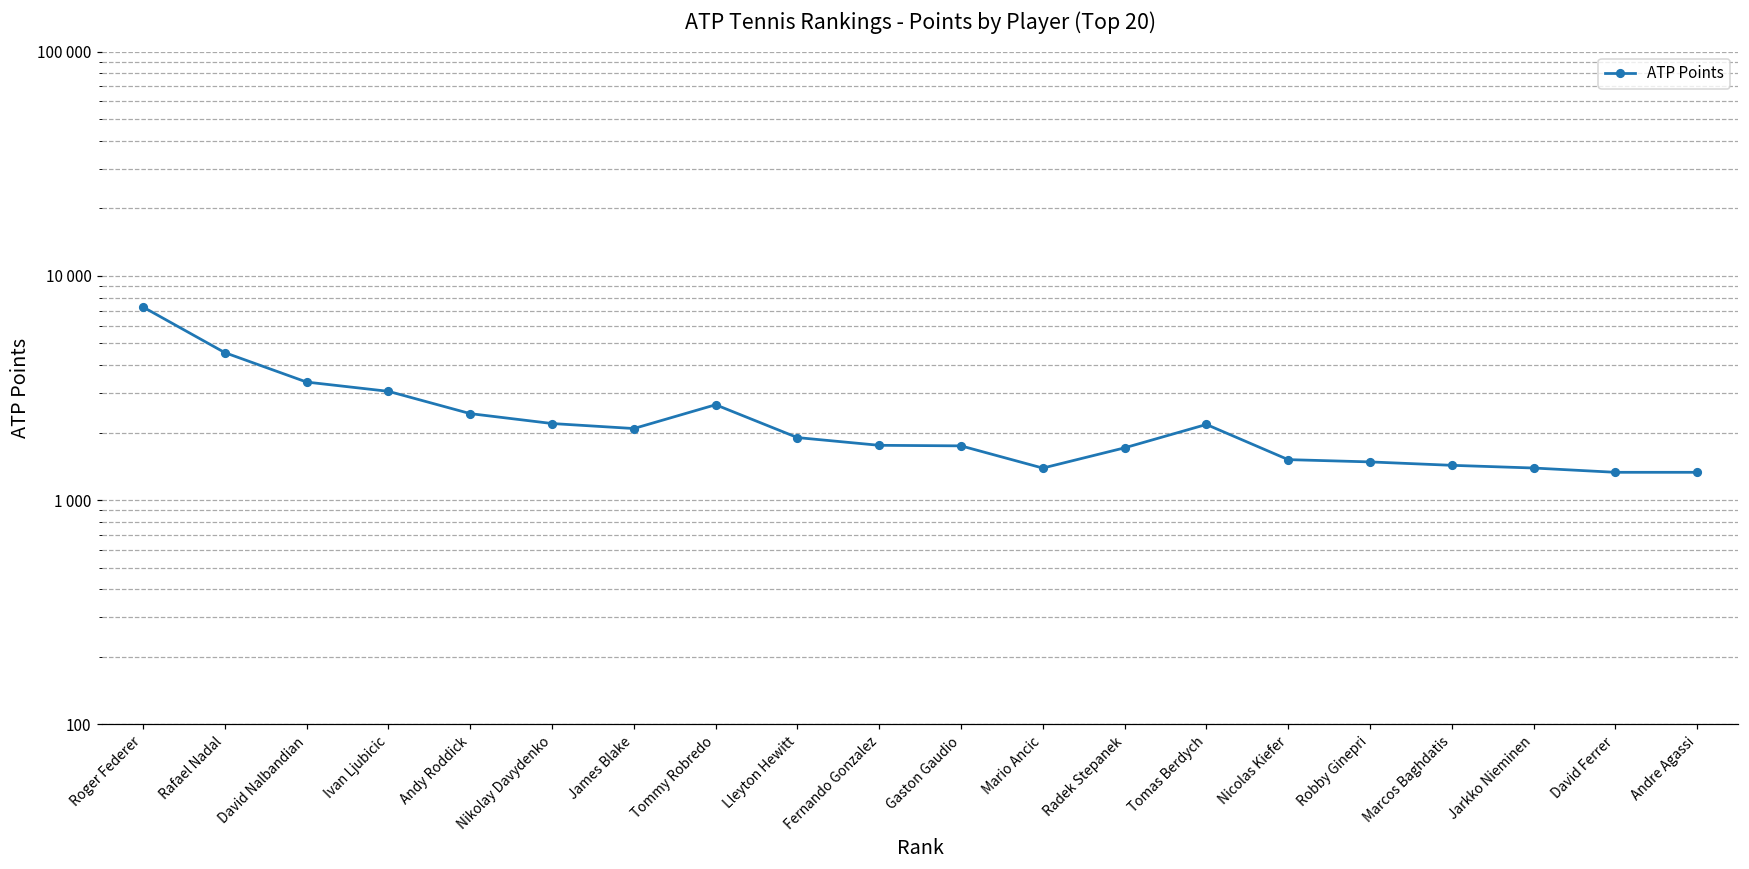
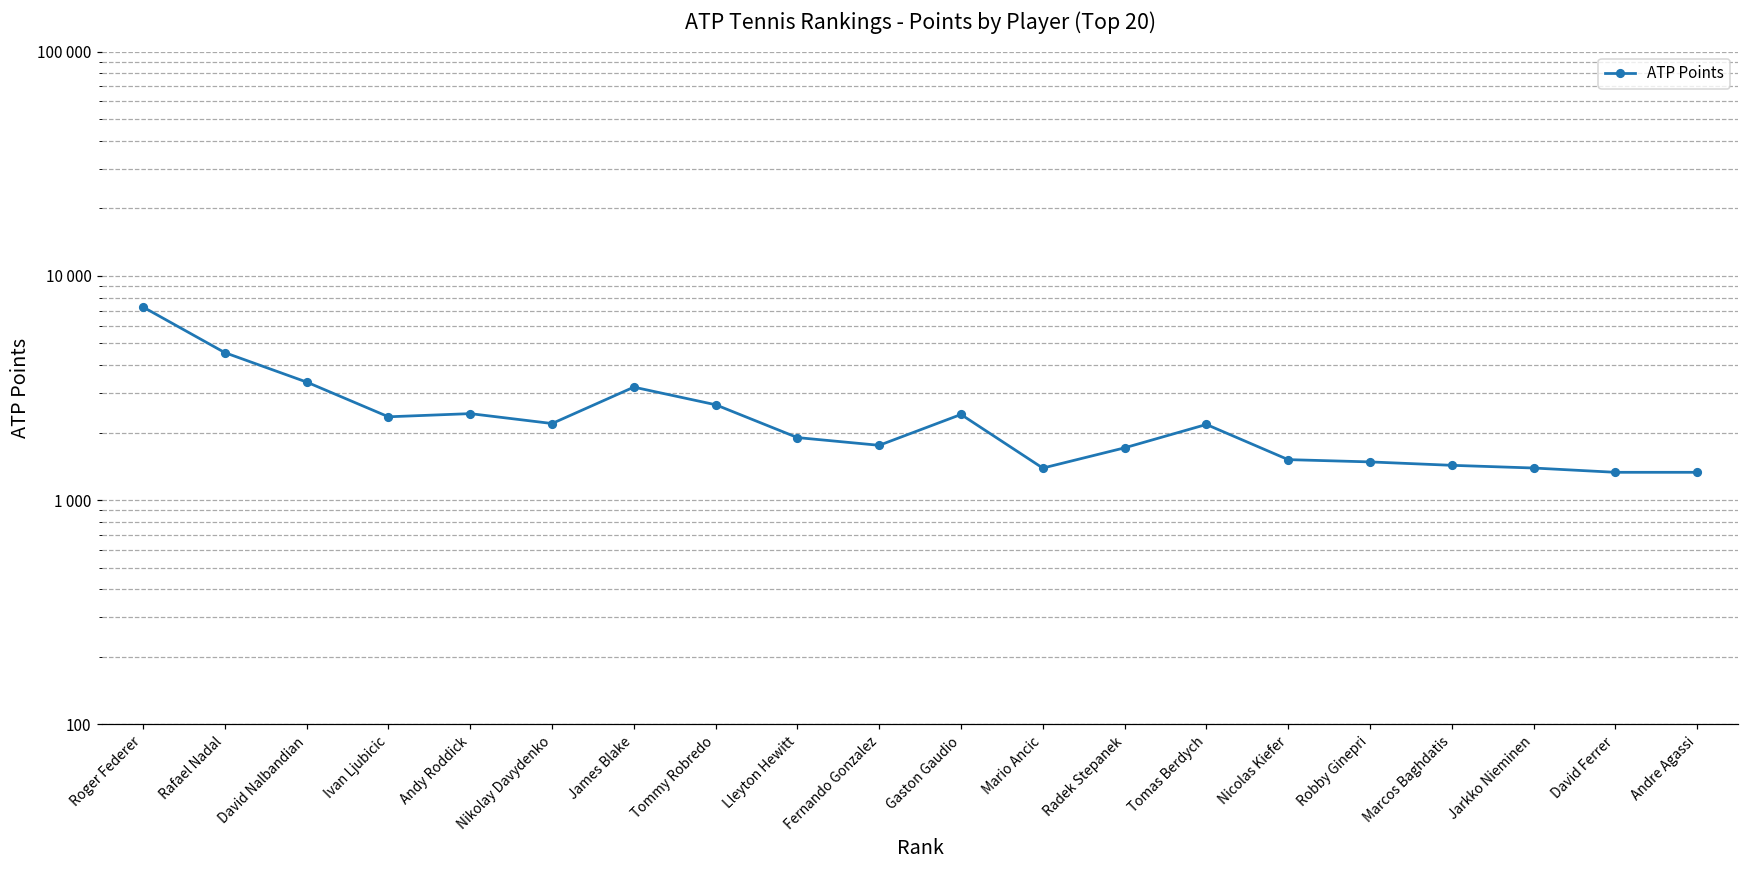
  {
    "Roger Federer": 7300,
    "Rafael Nadal": 4500,
    "David Nalbandian": 3400,
-   "Ivan Ljubicic": 3100,
+   "Ivan Ljubicic": 2400,
    "Andy Roddick": 2400,
    "Nikolay Davydenko": 2200,
-   "James Blake": 2100,
+   "James Blake": 3200,
    "Tommy Robredo": 2700,
    "Lleyton Hewitt": 1900,
    "Fernando Gonzalez": 1800,
-   "Gaston Gaudio": 1700,
+   "Gaston Gaudio": 2400,
    "Mario Ancic": 1400,
    "Radek Stepanek": 1700,
    "Tomas Berdych": 2200,
    "Nicolas Kiefer": 1500,
    "Robby Ginepri": 1500,
    "Marcos Baghdatis": 1400,
    "Jarkko Nieminen": 1400,
    "David Ferrer": 1300,
    "Andre Agassi": 1300
  }
